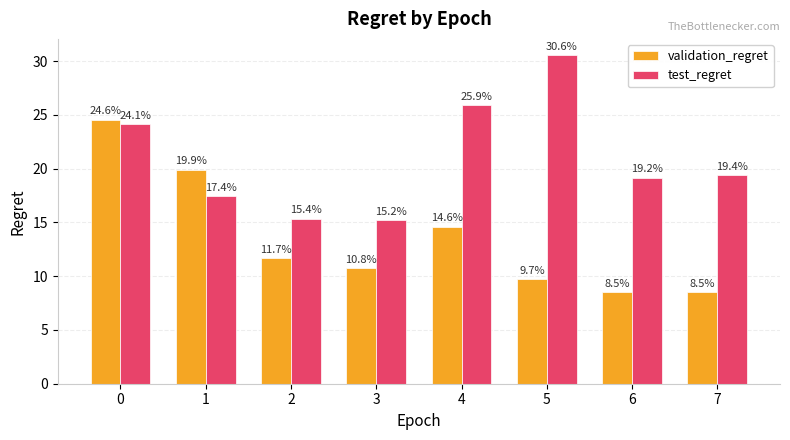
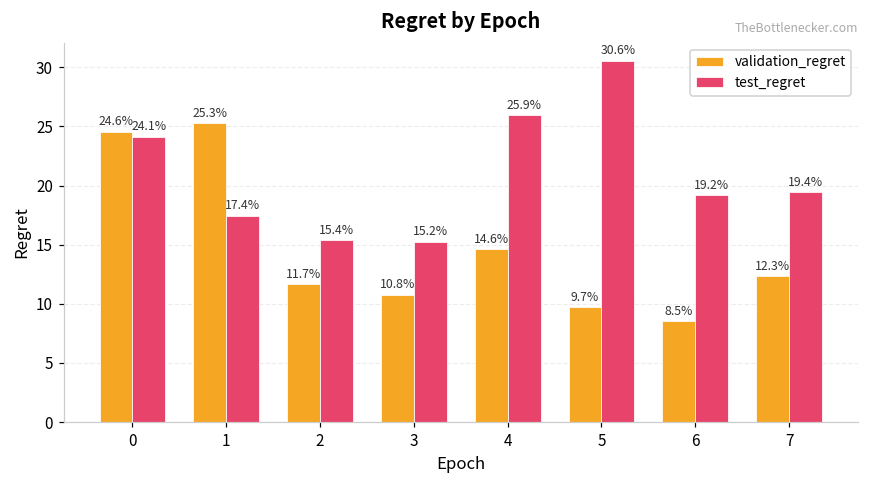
  {
    "validation_regret": {
      "0": "24.6%",
-     "1": "19.9%",
+     "1": "25.3%",
      "2": "11.7%",
      "3": "10.8%",
      "4": "14.6%",
      "5": "9.7%",
      "6": "8.5%",
-     "7": "8.5%"
+     "7": "12.3%"
    },
    "test_regret": {
      "0": "24.1%",
      "1": "17.4%",
      "2": "15.4%",
      "3": "15.2%",
      "4": "25.9%",
      "5": "30.6%",
      "6": "19.2%",
      "7": "19.4%"
    }
  }
